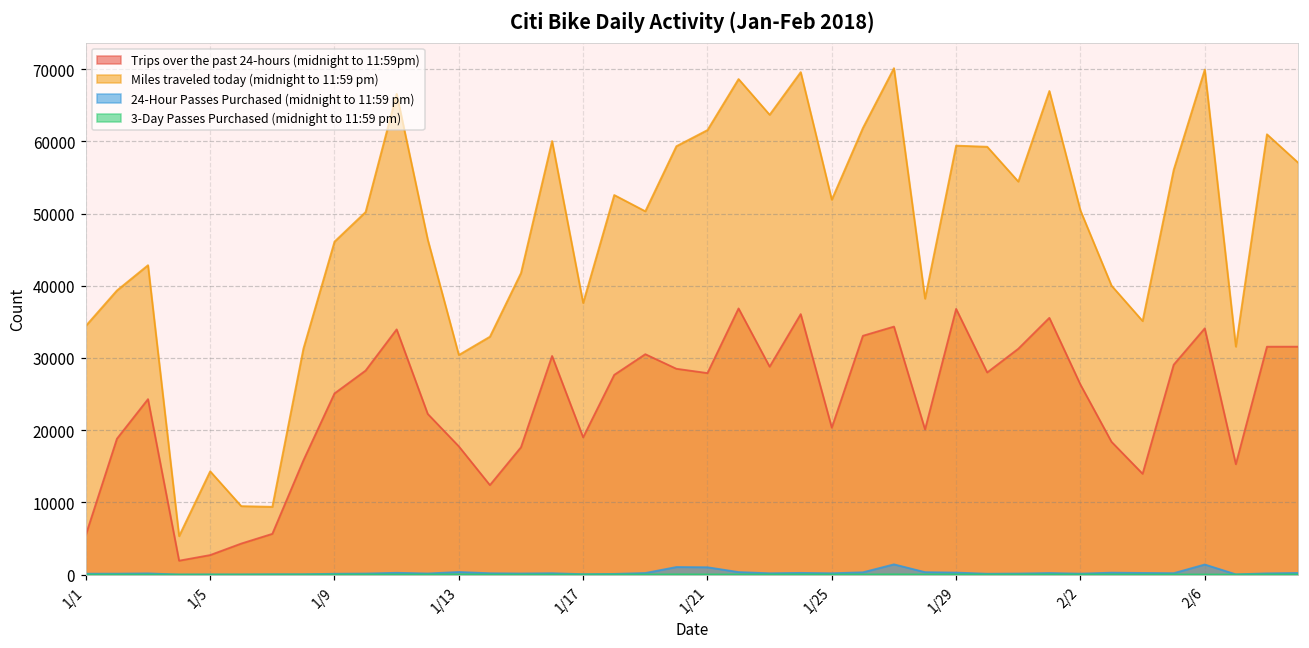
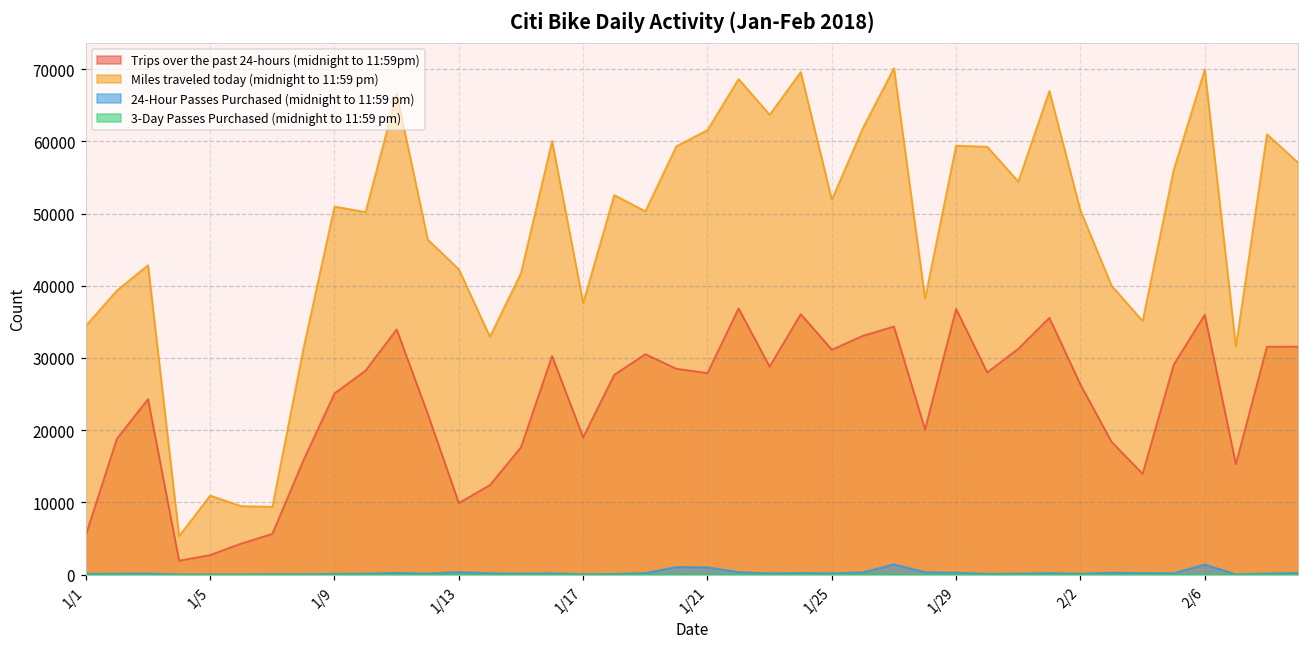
  {
    "Trips over the past 24-hours (midnight to 11:59pm)": {
      "1/1": 5000,
      "1/5": 3000,
      "1/9": 25000,
-     "1/13": 18000,
+     "1/13": 10000,
      "1/17": 19000,
      "1/21": 28000,
-     "1/25": 20000,
+     "1/25": 31000,
      "1/29": 37000,
      "2/2": 26000,
-     "2/6": 34000
+     "2/6": 36000
    },
    "Miles traveled today (midnight to 11:59 pm)": {
      "1/1": 34000,
-     "1/5": 14000,
-     "1/9": 46000,
-     "1/13": 30000,
+     "1/5": 11000,
+     "1/9": 51000,
+     "1/13": 42000,
      "1/17": 38000,
      "1/21": 62000,
      "1/25": 52000,
      "1/29": 59000,
      "2/2": 50000,
      "2/6": 70000
    },
    "24-Hour Passes Purchased (midnight to 11:59 pm)": {
      "1/21": 1000,
      "2/6": 1000
    },
    "3-Day Passes Purchased (midnight to 11:59 pm)": {
      "1/21": 0,
      "2/6": 0
    }
  }
